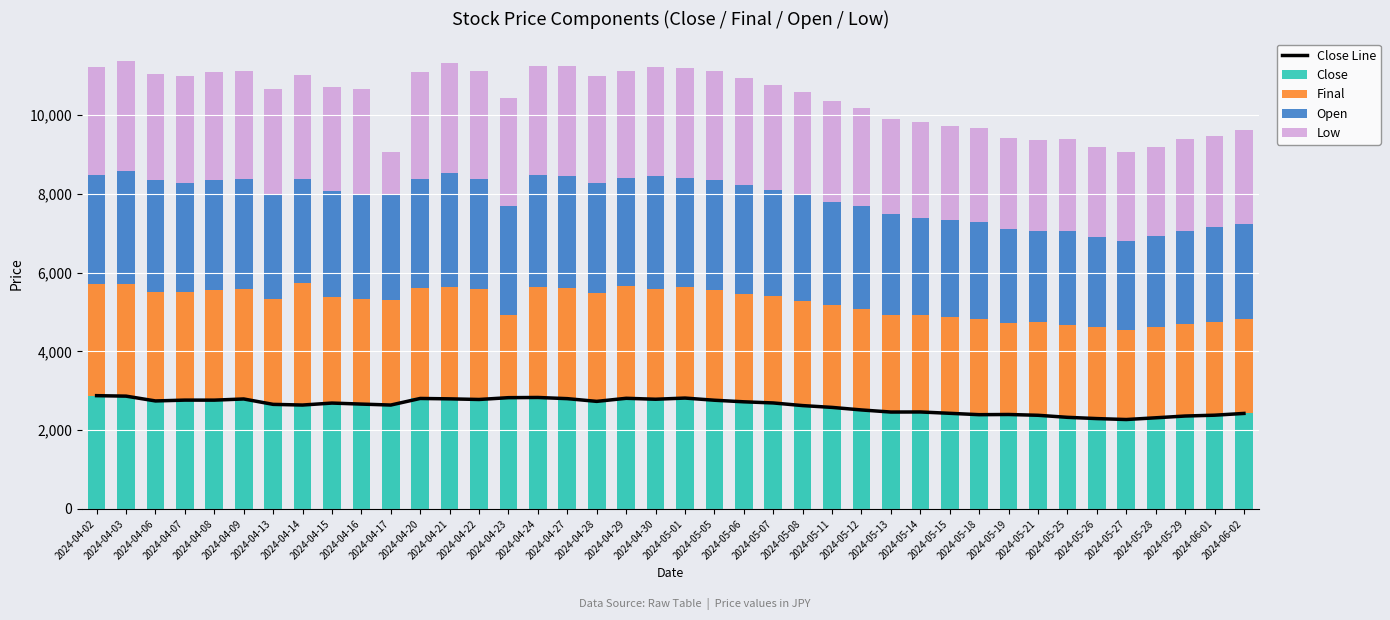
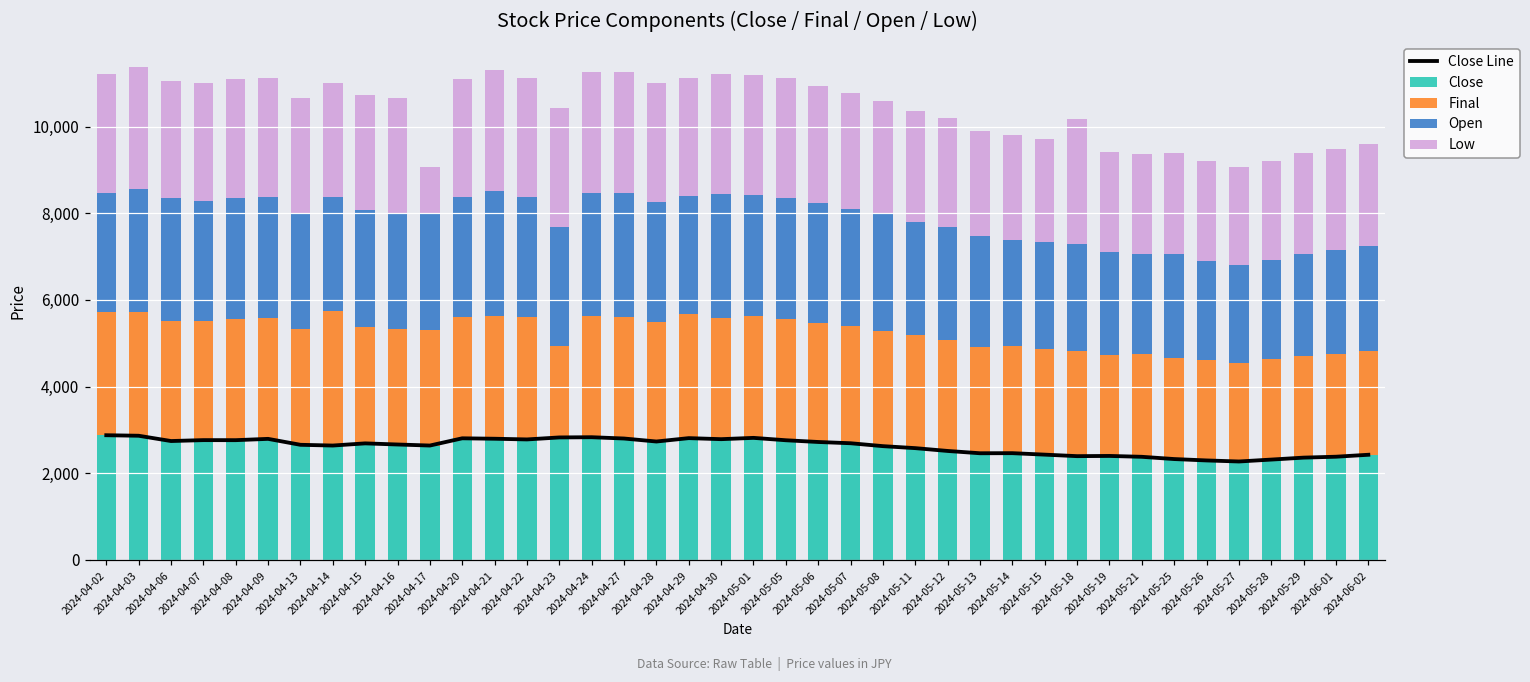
  {
    "Close": {
      "2024-04-02": "2,900",
      "2024-04-03": "2,900",
      "2024-04-06": "2,700",
      "2024-04-07": "2,800",
      "2024-04-08": "2,800",
      "2024-04-09": "2,800",
      "2024-04-13": "2,700",
      "2024-04-14": "2,600",
      "2024-04-15": "2,700",
      "2024-04-16": "2,700",
      "2024-04-17": "2,600",
      "2024-04-20": "2,800",
      "2024-04-21": "2,800",
      "2024-04-22": "2,800",
      "2024-04-23": "2,800",
      "2024-04-24": "2,800",
      "2024-04-27": "2,800",
      "2024-04-28": "2,700",
      "2024-04-29": "2,800",
      "2024-04-30": "2,800",
      "2024-05-01": "2,800",
      "2024-05-05": "2,800",
      "2024-05-06": "2,700",
      "2024-05-07": "2,700",
      "2024-05-08": "2,600",
      "2024-05-11": "2,600",
      "2024-05-12": "2,500",
      "2024-05-13": "2,500",
      "2024-05-14": "2,500",
      "2024-05-15": "2,400",
      "2024-05-18": "2,400",
      "2024-05-19": "2,400",
      "2024-05-21": "2,400",
      "2024-05-25": "2,300",
      "2024-05-26": "2,300",
      "2024-05-27": "2,300",
      "2024-05-28": "2,300",
      "2024-05-29": "2,400",
      "2024-06-01": "2,400",
      "2024-06-02": "2,400"
    },
    "Final": {
      "2024-04-02": "2,800",
      "2024-04-03": "2,800",
      "2024-04-06": "2,800",
      "2024-04-07": "2,800",
      "2024-04-08": "2,800",
      "2024-04-09": "2,800",
      "2024-04-13": "2,700",
      "2024-04-14": "3,100",
      "2024-04-15": "2,700",
      "2024-04-16": "2,700",
      "2024-04-17": "2,700",
      "2024-04-20": "2,800",
      "2024-04-21": "2,800",
      "2024-04-22": "2,800",
      "2024-04-23": "2,100",
      "2024-04-24": "2,800",
      "2024-04-27": "2,800",
      "2024-04-28": "2,800",
      "2024-04-29": "2,900",
      "2024-04-30": "2,800",
      "2024-05-01": "2,800",
      "2024-05-05": "2,800",
      "2024-05-06": "2,700",
      "2024-05-07": "2,700",
      "2024-05-08": "2,700",
      "2024-05-11": "2,600",
      "2024-05-12": "2,600",
      "2024-05-13": "2,500",
      "2024-05-14": "2,500",
      "2024-05-15": "2,400",
      "2024-05-18": "2,400",
      "2024-05-19": "2,300",
      "2024-05-21": "2,400",
      "2024-05-25": "2,300",
      "2024-05-26": "2,300",
      "2024-05-27": "2,300",
      "2024-05-28": "2,300",
      "2024-05-29": "2,300",
      "2024-06-01": "2,400",
      "2024-06-02": "2,400"
    },
    "Open": {
      "2024-04-02": "2,800",
      "2024-04-03": "2,900",
      "2024-04-06": "2,800",
      "2024-04-07": "2,800",
      "2024-04-08": "2,800",
      "2024-04-09": "2,800",
      "2024-04-13": "2,700",
      "2024-04-14": "2,600",
      "2024-04-15": "2,700",
      "2024-04-16": "2,700",
      "2024-04-17": "2,700",
      "2024-04-20": "2,800",
      "2024-04-21": "2,900",
      "2024-04-22": "2,800",
      "2024-04-23": "2,800",
      "2024-04-24": "2,800",
      "2024-04-27": "2,900",
      "2024-04-28": "2,800",
      "2024-04-29": "2,700",
      "2024-04-30": "2,900",
      "2024-05-01": "2,800",
      "2024-05-05": "2,800",
      "2024-05-06": "2,800",
      "2024-05-07": "2,700",
      "2024-05-08": "2,700",
      "2024-05-11": "2,600",
      "2024-05-12": "2,600",
      "2024-05-13": "2,600",
      "2024-05-14": "2,500",
      "2024-05-15": "2,500",
      "2024-05-18": "2,500",
      "2024-05-19": "2,400",
      "2024-05-21": "2,300",
      "2024-05-25": "2,400",
      "2024-05-26": "2,300",
      "2024-05-27": "2,300",
      "2024-05-28": "2,300",
      "2024-05-29": "2,400",
      "2024-06-01": "2,400",
      "2024-06-02": "2,400"
    },
    "Low": {
      "2024-04-02": "2,700",
      "2024-04-03": "2,800",
      "2024-04-06": "2,700",
      "2024-04-07": "2,700",
      "2024-04-08": "2,800",
      "2024-04-09": "2,800",
      "2024-04-13": "2,700",
      "2024-04-14": "2,600",
      "2024-04-15": "2,700",
      "2024-04-16": "2,700",
      "2024-04-17": "1,100",
      "2024-04-20": "2,700",
      "2024-04-21": "2,800",
      "2024-04-22": "2,800",
      "2024-04-23": "2,800",
      "2024-04-24": "2,800",
      "2024-04-27": "2,800",
      "2024-04-28": "2,700",
      "2024-04-29": "2,700",
      "2024-04-30": "2,800",
      "2024-05-01": "2,800",
      "2024-05-05": "2,800",
      "2024-05-06": "2,700",
      "2024-05-07": "2,700",
      "2024-05-08": "2,600",
      "2024-05-11": "2,600",
      "2024-05-12": "2,500",
      "2024-05-13": "2,400",
      "2024-05-14": "2,400",
      "2024-05-15": "2,400",
-     "2024-05-18": "2,400",
+     "2024-05-18": "2,900",
      "2024-05-19": "2,300",
      "2024-05-21": "2,300",
      "2024-05-25": "2,300",
      "2024-05-26": "2,300",
      "2024-05-27": "2,300",
      "2024-05-28": "2,300",
      "2024-05-29": "2,300",
      "2024-06-01": "2,300",
      "2024-06-02": "2,400"
    }
  }
